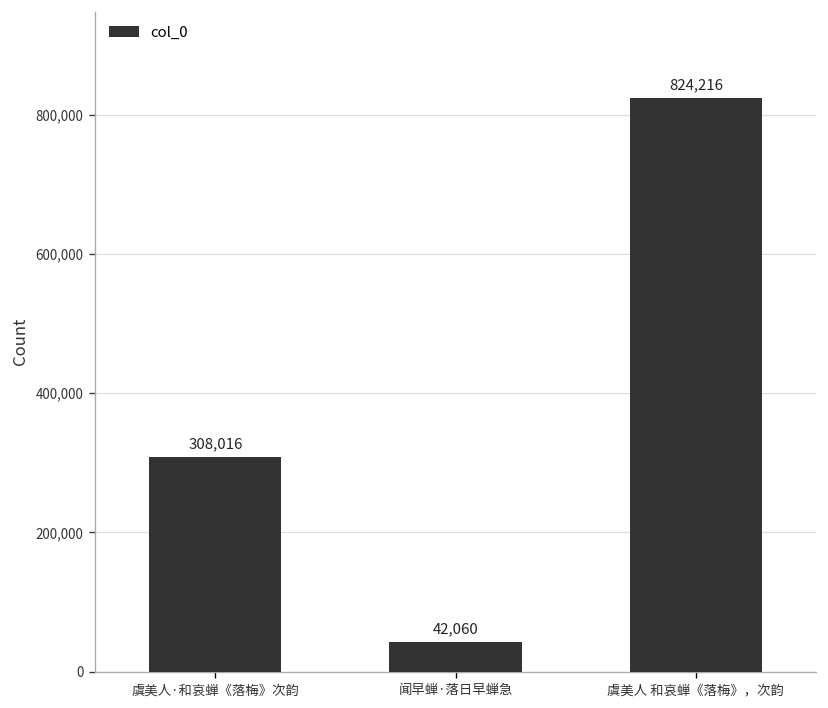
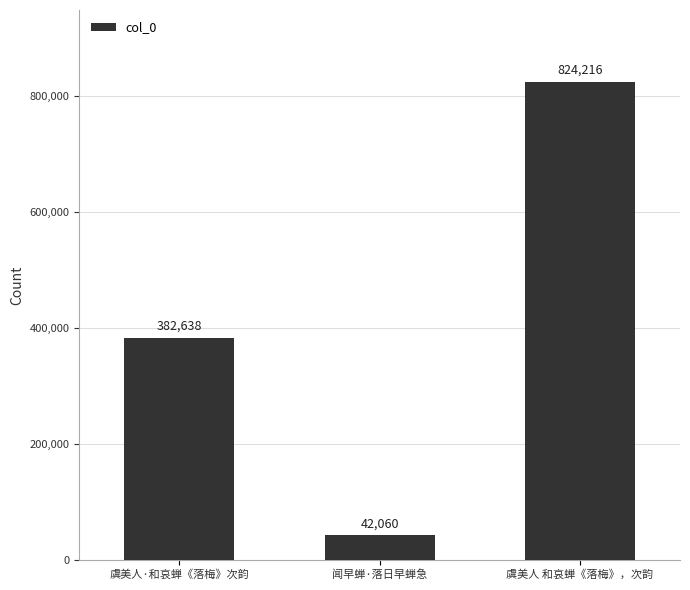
  {
-   "虞美人·和哀蝉《落梅》次韵": "308,016",
+   "虞美人·和哀蝉《落梅》次韵": "382,638",
    "闻早蝉·落日早蝉急": "42,060",
    "虞美人 和哀蝉《落梅》，次韵": "824,216"
  }
